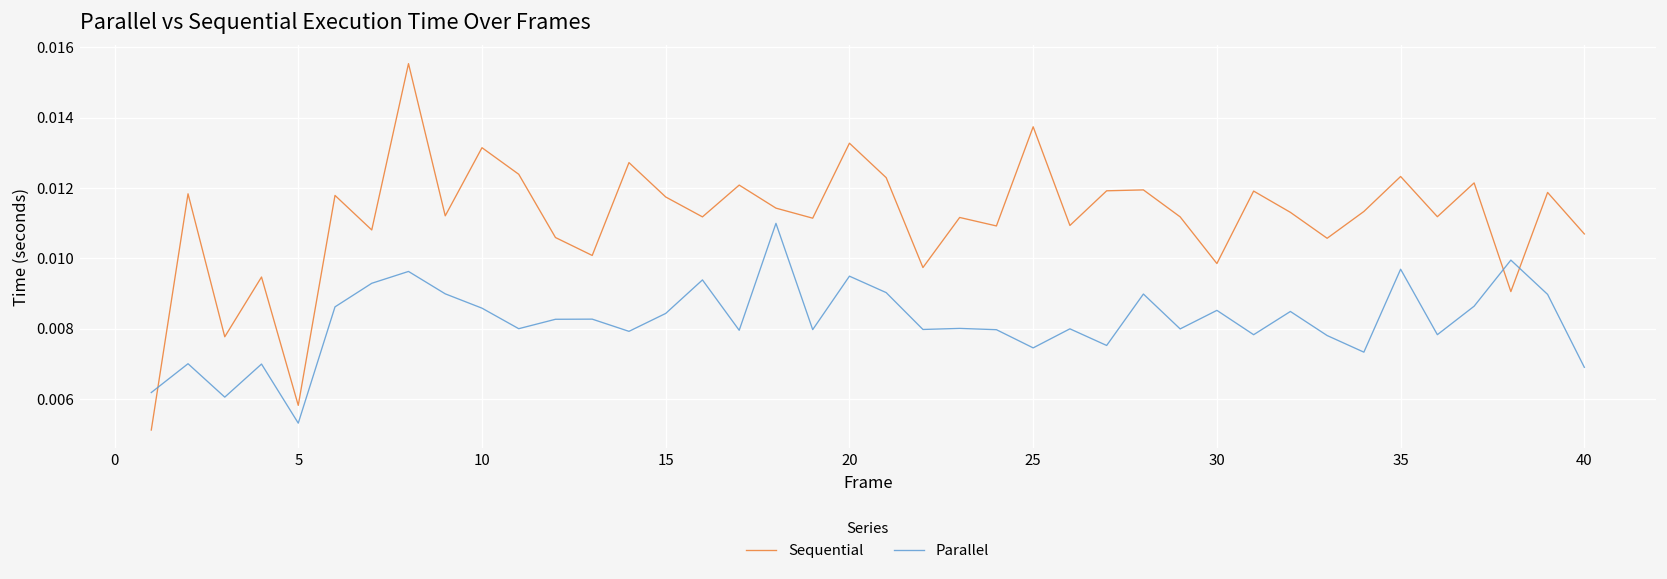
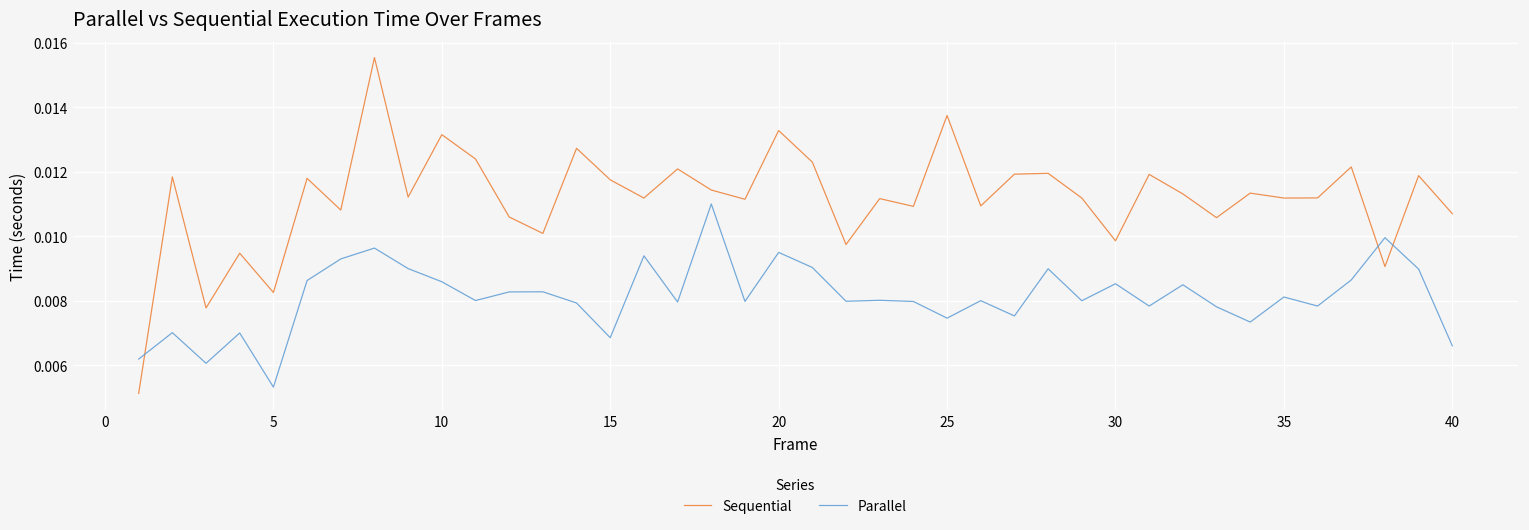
  {
    "Sequential": {
-     "5": 0.0058,
+     "5": 0.0083,
      "10": 0.0131,
      "15": 0.0117,
      "20": 0.0133,
      "25": 0.0137,
      "30": 0.0099,
-     "35": 0.0123,
+     "35": 0.0112,
      "40": 0.0107
    },
    "Parallel": {
      "5": 0.0053,
      "10": 0.0086,
-     "15": 0.0084,
+     "15": 0.0068,
      "20": 0.0095,
      "25": 0.0075,
      "30": 0.0085,
-     "35": 0.0097,
-     "40": 0.0069
+     "35": 0.0081,
+     "40": 0.0066
    }
  }
